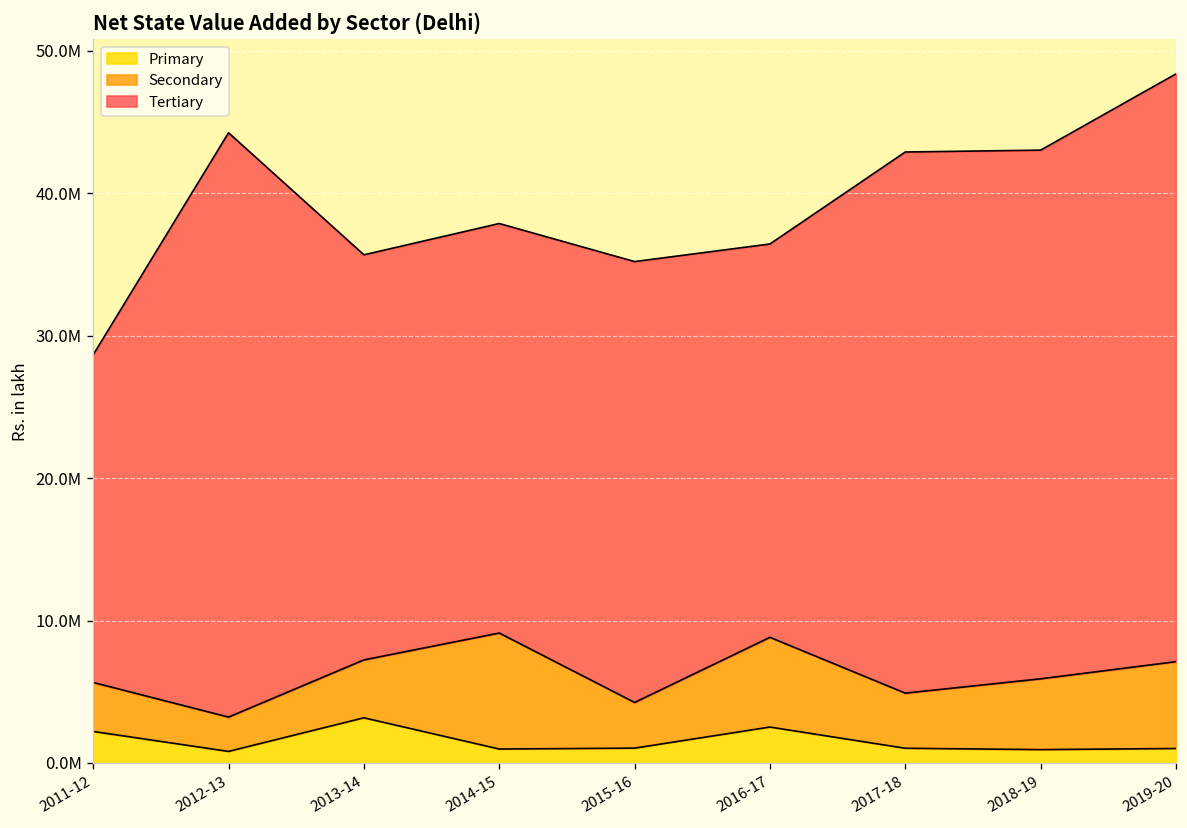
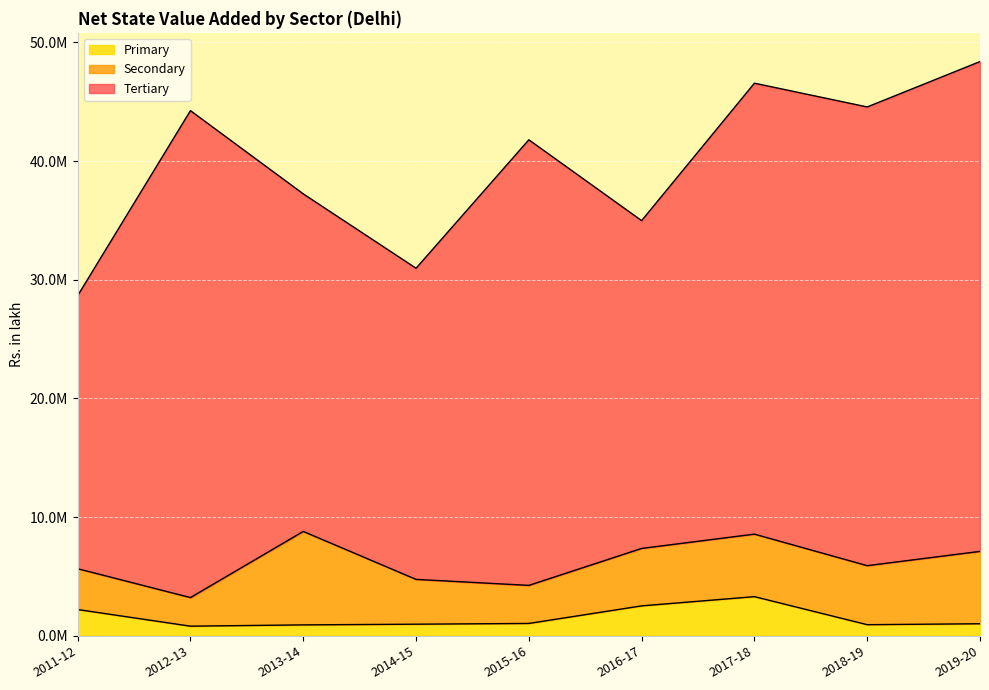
  {
    "Primary": {
      "2011-12": 2200000,
      "2012-13": 800000,
-     "2013-14": 3200000,
+     "2013-14": 900000,
      "2014-15": 1000000,
      "2015-16": 1000000,
      "2016-17": 2500000,
-     "2017-18": 1000000,
+     "2017-18": 3300000,
      "2018-19": 900000,
      "2019-20": 1000000
    },
    "Secondary": {
      "2011-12": 3400000,
      "2012-13": 2400000,
-     "2013-14": 4100000,
-     "2014-15": 8100000,
+     "2013-14": 7900000,
+     "2014-15": 3800000,
      "2015-16": 3200000,
-     "2016-17": 6300000,
-     "2017-18": 3900000,
+     "2016-17": 4800000,
+     "2017-18": 5300000,
      "2018-19": 5000000,
      "2019-20": 6100000
    },
    "Tertiary": {
      "2011-12": 23000000,
      "2012-13": 41000000,
      "2013-14": 28400000,
-     "2014-15": 28800000,
-     "2015-16": 31000000,
+     "2014-15": 26200000,
+     "2015-16": 37500000,
      "2016-17": 27600000,
      "2017-18": 38000000,
-     "2018-19": 37100000,
+     "2018-19": 38700000,
      "2019-20": 41300000
    }
  }
